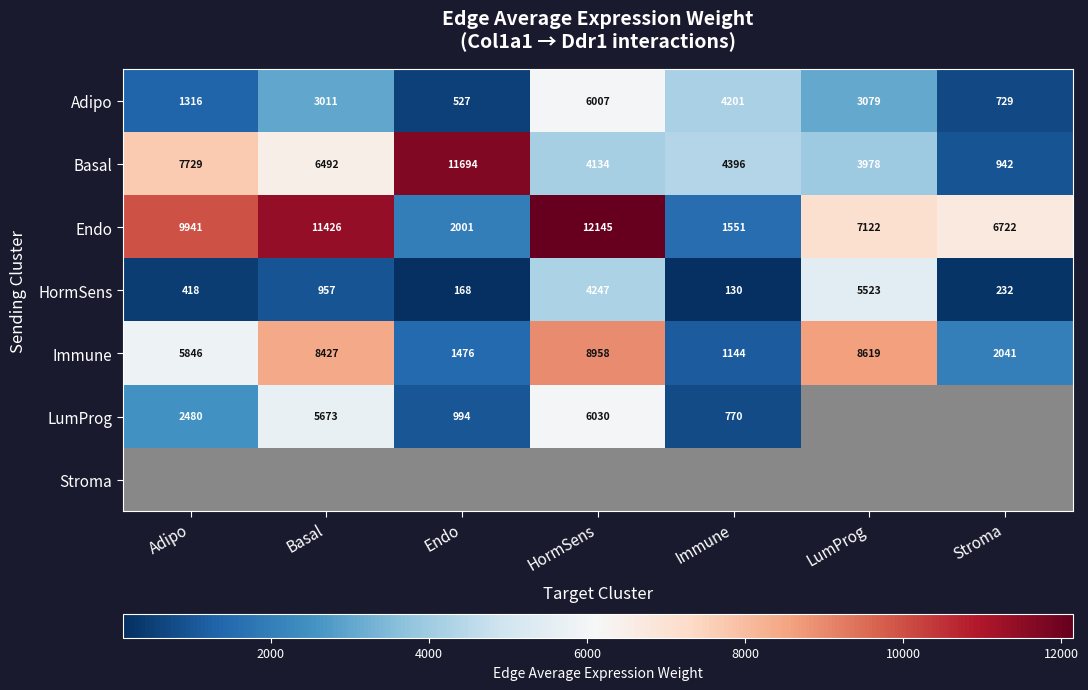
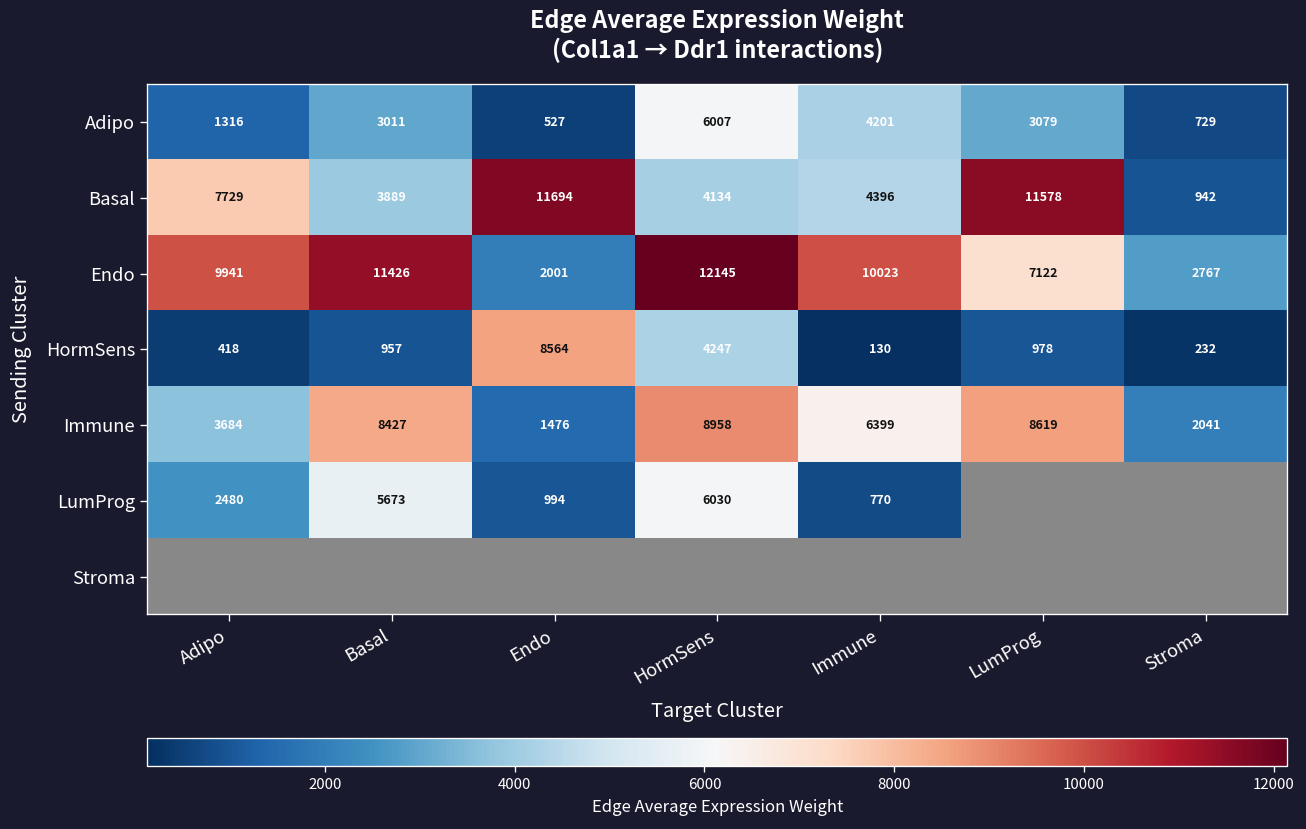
  {
    "Adipo": {
      "Adipo": 1316,
      "Basal": 3011,
      "Endo": 527,
      "HormSens": 6007,
      "Immune": 4201,
      "LumProg": 3079,
      "Stroma": 729
    },
    "Basal": {
      "Adipo": 7729,
-     "Basal": 6492,
+     "Basal": 3889,
      "Endo": 11694,
      "HormSens": 4134,
      "Immune": 4396,
-     "LumProg": 3978,
+     "LumProg": 11578,
      "Stroma": 942
    },
    "Endo": {
      "Adipo": 9941,
      "Basal": 11426,
      "Endo": 2001,
      "HormSens": 12145,
-     "Immune": 1551,
+     "Immune": 10023,
      "LumProg": 7122,
-     "Stroma": 6722
+     "Stroma": 2767
    },
    "HormSens": {
      "Adipo": 418,
      "Basal": 957,
-     "Endo": 168,
+     "Endo": 8564,
      "HormSens": 4247,
      "Immune": 130,
-     "LumProg": 5523,
+     "LumProg": 978,
      "Stroma": 232
    },
    "Immune": {
-     "Adipo": 5846,
+     "Adipo": 3684,
      "Basal": 8427,
      "Endo": 1476,
      "HormSens": 8958,
-     "Immune": 1144,
+     "Immune": 6399,
      "LumProg": 8619,
      "Stroma": 2041
    },
    "LumProg": {
      "Adipo": 2480,
      "Basal": 5673,
      "Endo": 994,
      "HormSens": 6030,
      "Immune": 770
    }
  }
